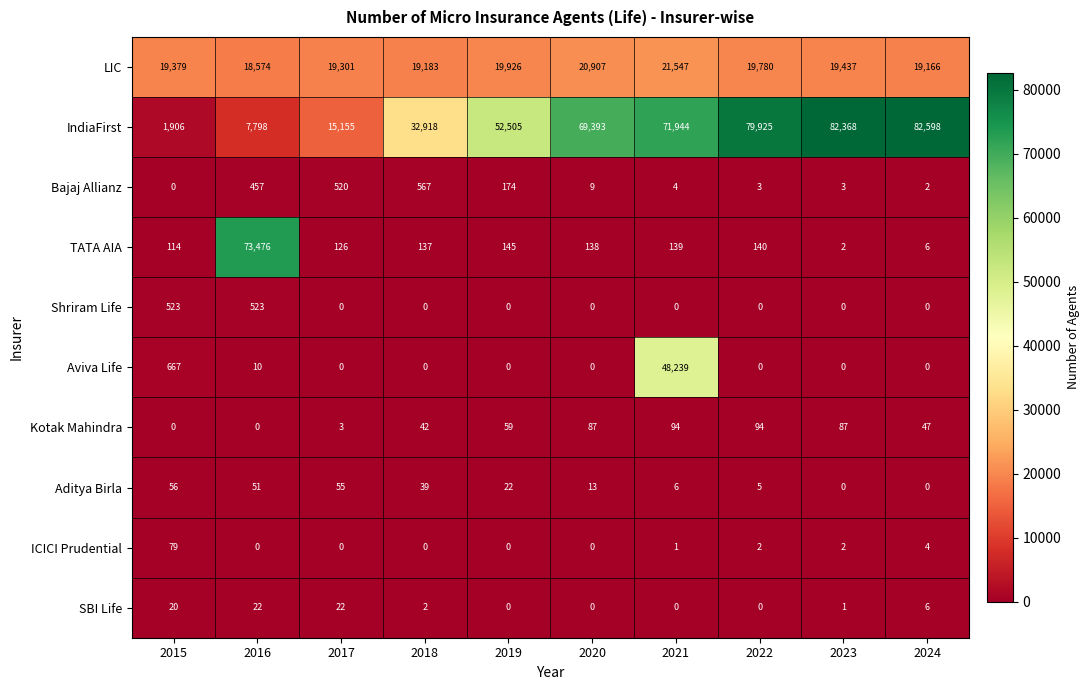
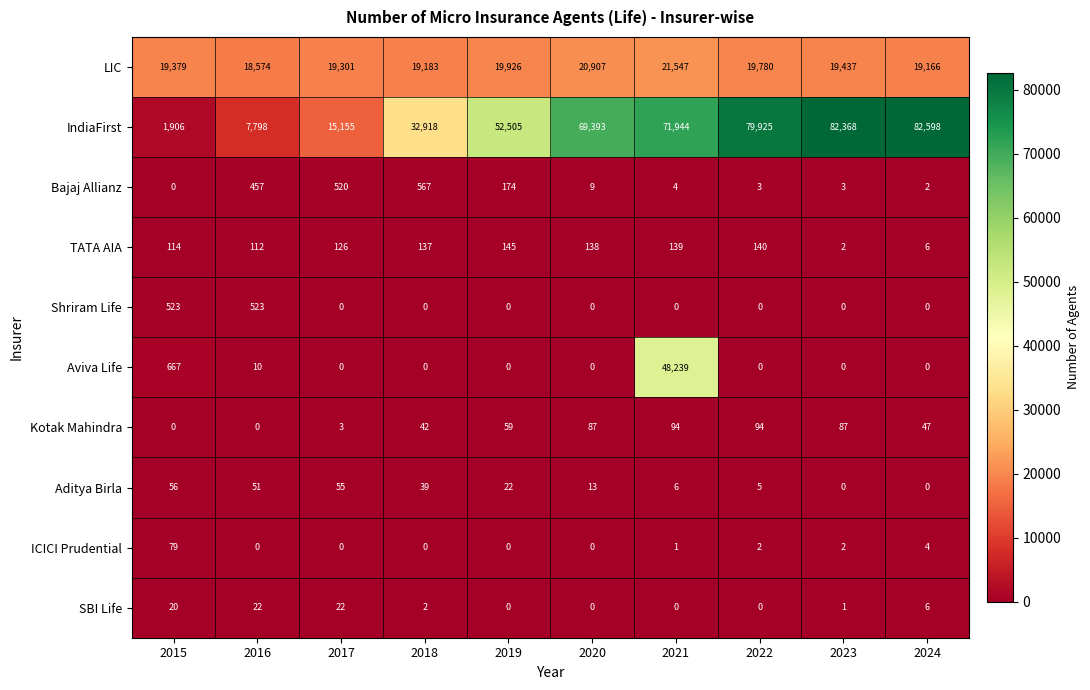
  {
    "LIC": {
      "2015": "19,379",
      "2016": "18,574",
      "2017": "19,301",
      "2018": "19,183",
      "2019": "19,926",
      "2020": "20,907",
      "2021": "21,547",
      "2022": "19,780",
      "2023": "19,437",
      "2024": "19,166"
    },
    "IndiaFirst": {
      "2015": "1,906",
      "2016": "7,798",
      "2017": "15,155",
      "2018": "32,918",
      "2019": "52,505",
      "2020": "69,393",
      "2021": "71,944",
      "2022": "79,925",
      "2023": "82,368",
      "2024": "82,598"
    },
    "Bajaj Allianz": {
      "2015": "0",
      "2016": "457",
      "2017": "520",
      "2018": "567",
      "2019": "174",
      "2020": "9",
      "2021": "4",
      "2022": "3",
      "2023": "3",
      "2024": "2"
    },
    "TATA AIA": {
      "2015": "114",
-     "2016": "73,476",
+     "2016": "112",
      "2017": "126",
      "2018": "137",
      "2019": "145",
      "2020": "138",
      "2021": "139",
      "2022": "140",
      "2023": "2",
      "2024": "6"
    },
    "Shriram Life": {
      "2015": "523",
      "2016": "523",
      "2017": "0",
      "2018": "0",
      "2019": "0",
      "2020": "0",
      "2021": "0",
      "2022": "0",
      "2023": "0",
      "2024": "0"
    },
    "Aviva Life": {
      "2015": "667",
      "2016": "10",
      "2017": "0",
      "2018": "0",
      "2019": "0",
      "2020": "0",
      "2021": "48,239",
      "2022": "0",
      "2023": "0",
      "2024": "0"
    },
    "Kotak Mahindra": {
      "2015": "0",
      "2016": "0",
      "2017": "3",
      "2018": "42",
      "2019": "59",
      "2020": "87",
      "2021": "94",
      "2022": "94",
      "2023": "87",
      "2024": "47"
    },
    "Aditya Birla": {
      "2015": "56",
      "2016": "51",
      "2017": "55",
      "2018": "39",
      "2019": "22",
      "2020": "13",
      "2021": "6",
      "2022": "5",
      "2023": "0",
      "2024": "0"
    },
    "ICICI Prudential": {
      "2015": "79",
      "2016": "0",
      "2017": "0",
      "2018": "0",
      "2019": "0",
      "2020": "0",
      "2021": "1",
      "2022": "2",
      "2023": "2",
      "2024": "4"
    },
    "SBI Life": {
      "2015": "20",
      "2016": "22",
      "2017": "22",
      "2018": "2",
      "2019": "0",
      "2020": "0",
      "2021": "0",
      "2022": "0",
      "2023": "1",
      "2024": "6"
    }
  }
